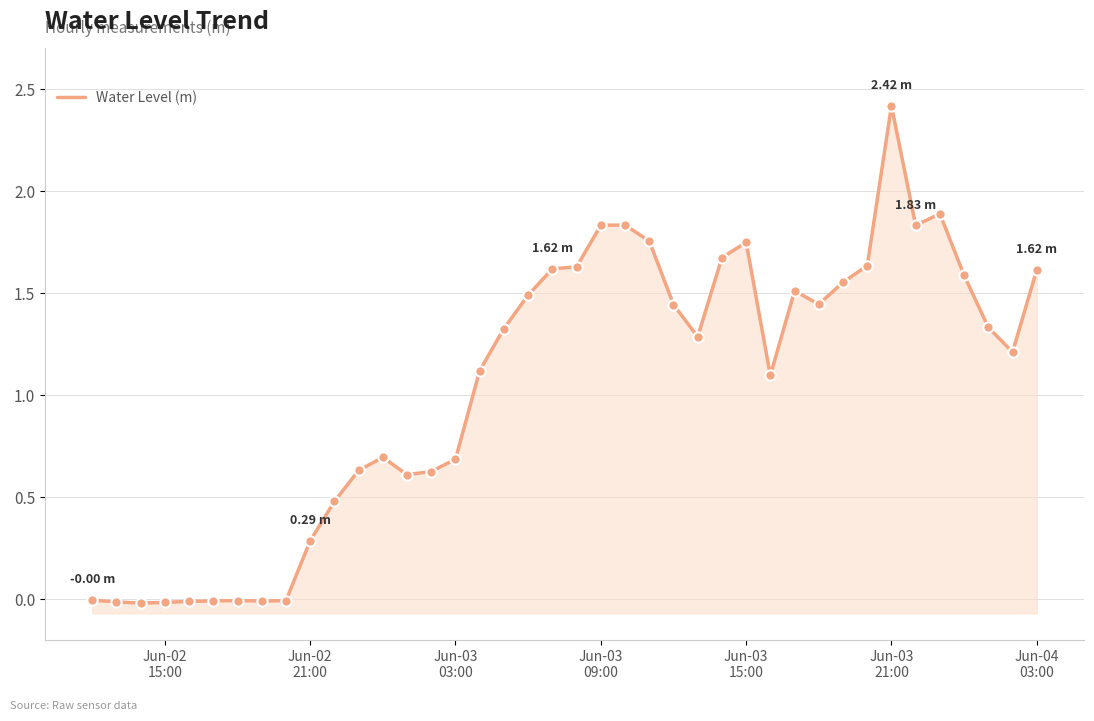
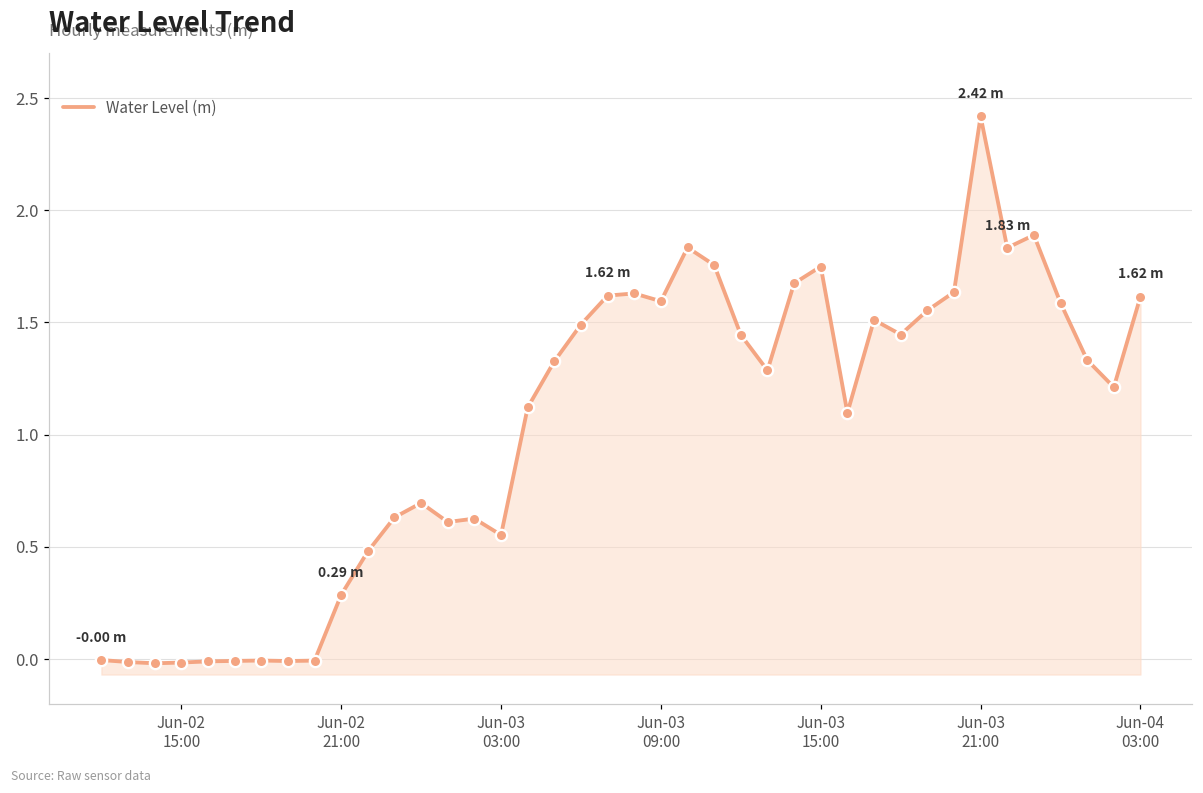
  {
    "Jun-02 15:00": -0.02,
-   "Jun-03 03:00": 0.69,
-   "Jun-03 09:00": 1.83,
+   "Jun-03 03:00": 0.55,
+   "Jun-03 09:00": 1.59,
    "Jun-03 15:00": 1.75
  }
